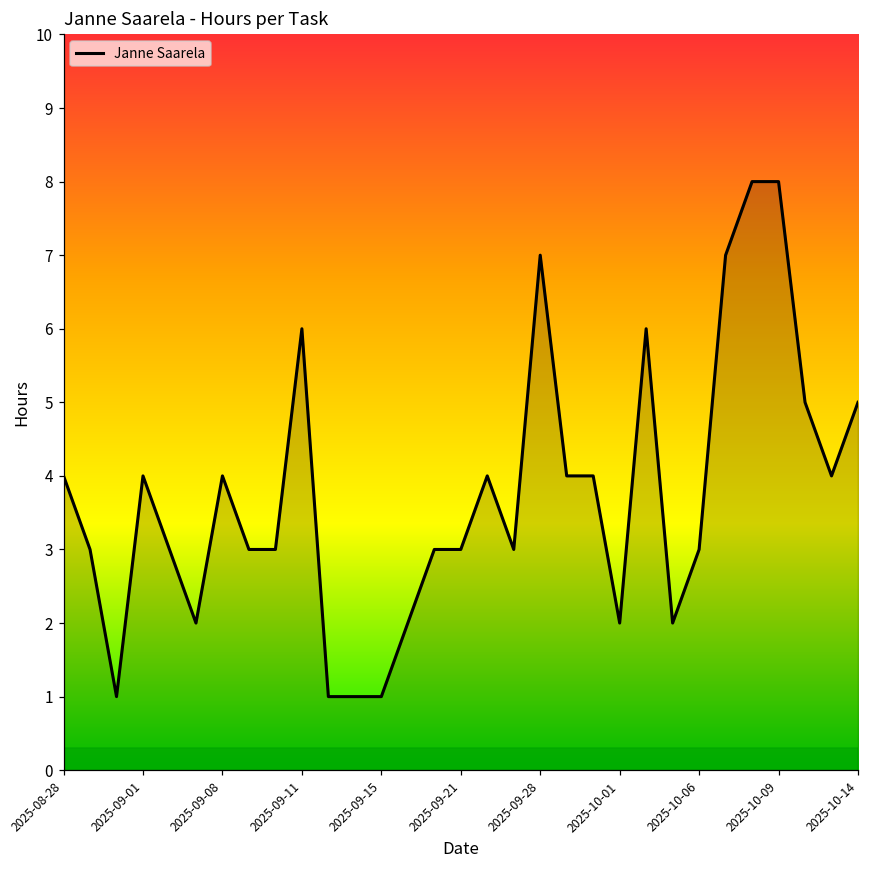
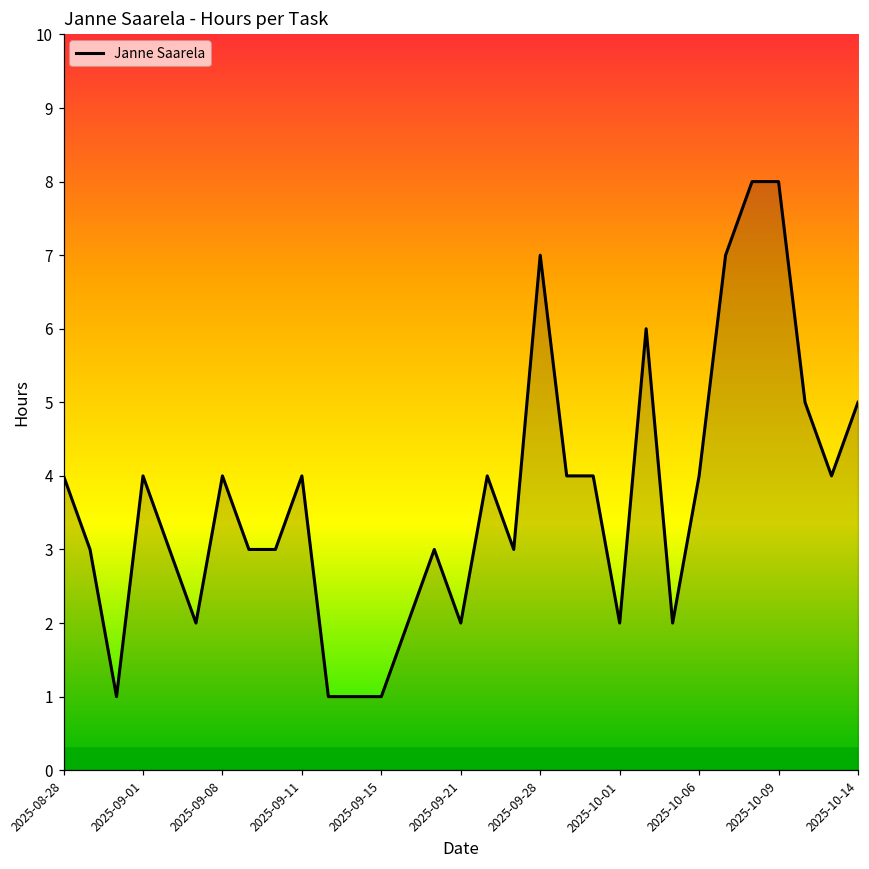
  {
    "2025-08-28": 4,
    "2025-09-08": 4,
-   "2025-09-11": 6,
+   "2025-09-11": 4,
    "2025-09-15": 1,
-   "2025-09-21": 3,
+   "2025-09-21": 2,
    "2025-09-28": 7,
    "2025-10-01": 2,
-   "2025-10-06": 3,
+   "2025-10-06": 4,
    "2025-10-09": 8,
    "2025-10-14": 5
  }
